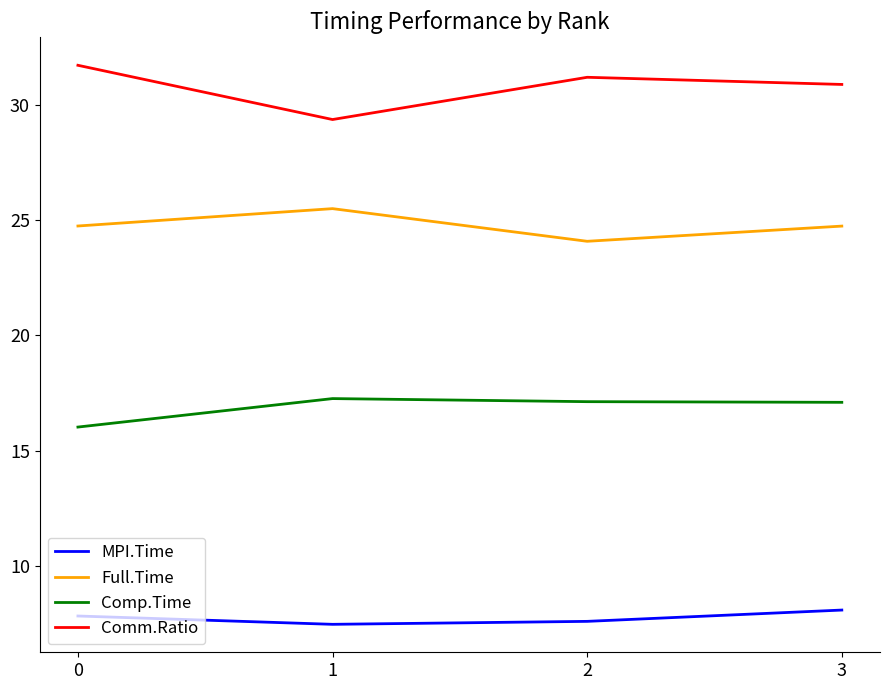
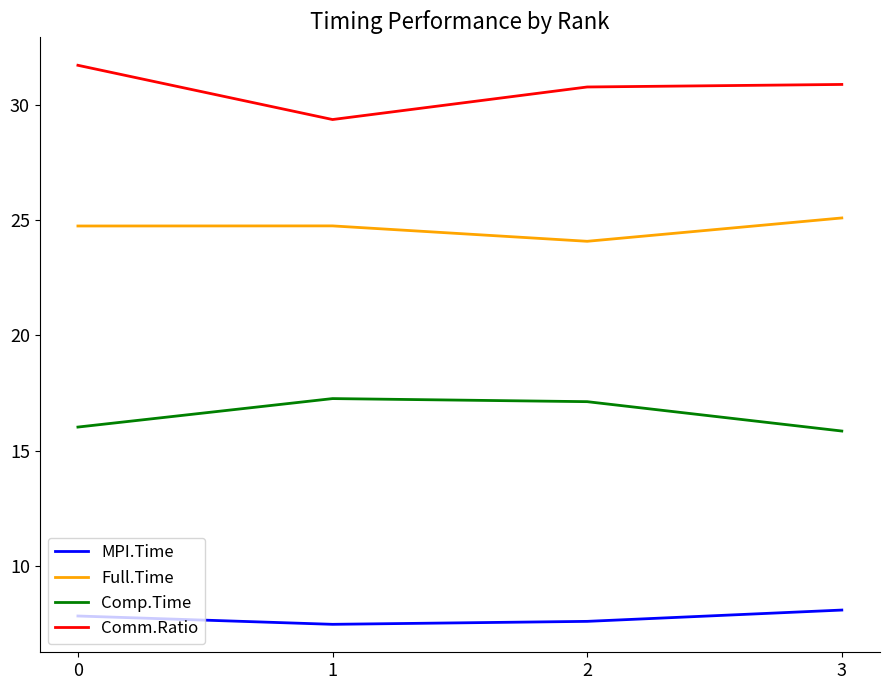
  {
    "MPI.Time": {
      "1": 7.5,
      "2": 7.6,
      "3": 8.1
    },
    "Full.Time": {
      "0": 24.7,
-     "1": 25.5,
+     "1": 24.7,
      "2": 24.1,
-     "3": 24.7
+     "3": 25.1
    },
    "Comp.Time": {
      "0": 16.0,
      "1": 17.3,
      "2": 17.1,
-     "3": 17.1
+     "3": 15.9
    },
    "Comm.Ratio": {
      "0": 31.7,
      "1": 29.4,
-     "2": 31.2,
+     "2": 30.8,
      "3": 30.9
    }
  }
